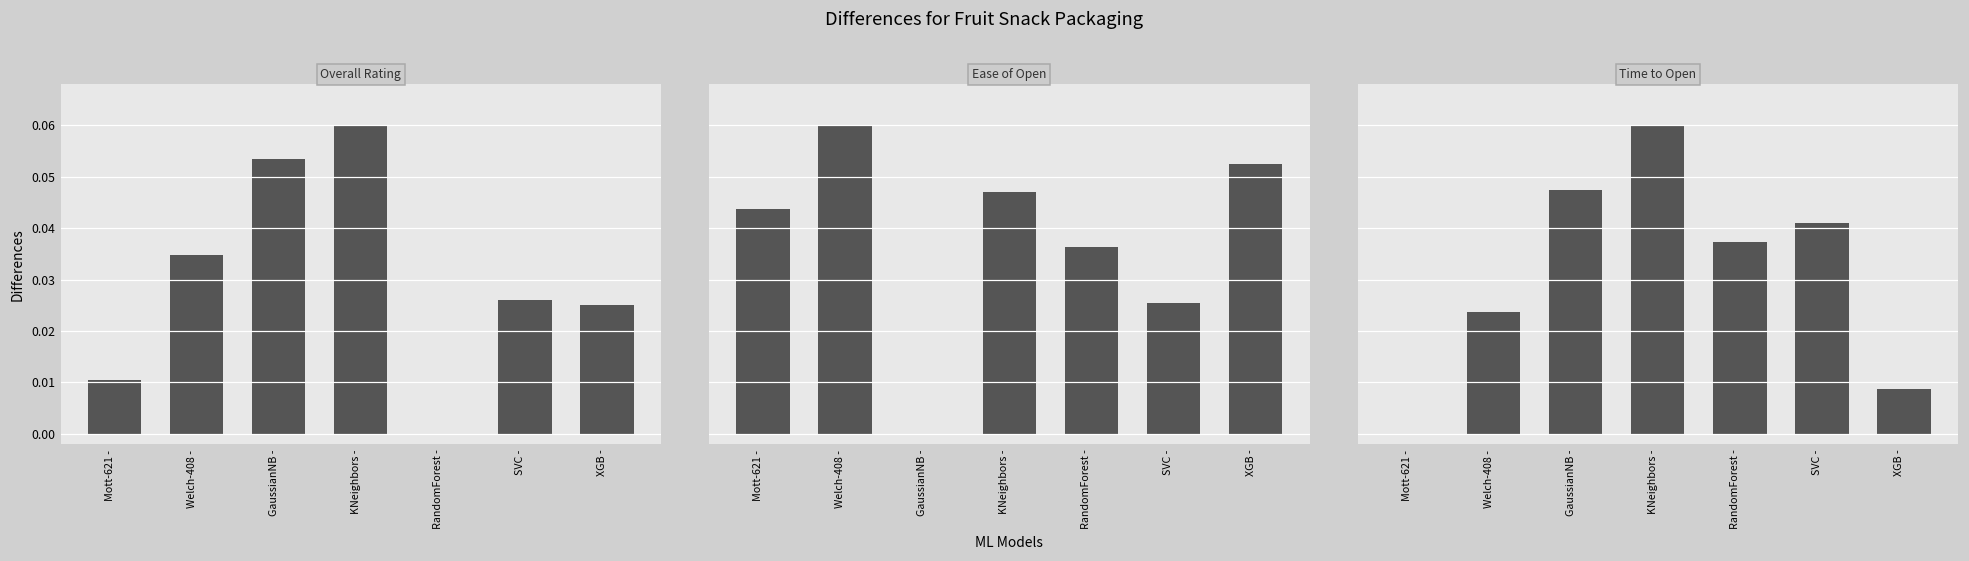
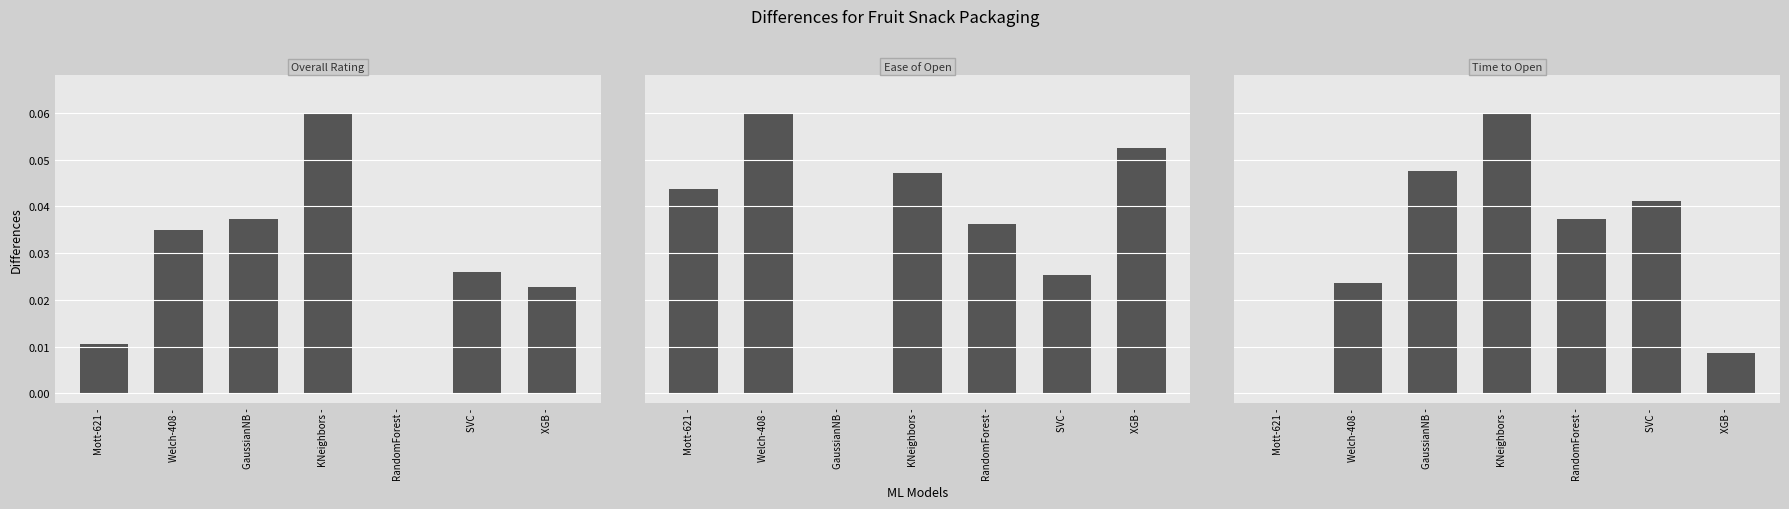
  {
    "Overall Rating": {
      "Mott-621 -": 0.011,
      "Welch-408 -": 0.035,
-     "GaussianNB -": 0.054,
+     "GaussianNB -": 0.037,
      "KNeighbors -": 0.060,
      "RandomForest -": 0.000,
      "SVC -": 0.026,
-     "XGB -": 0.025
+     "XGB -": 0.023
    }
  }
